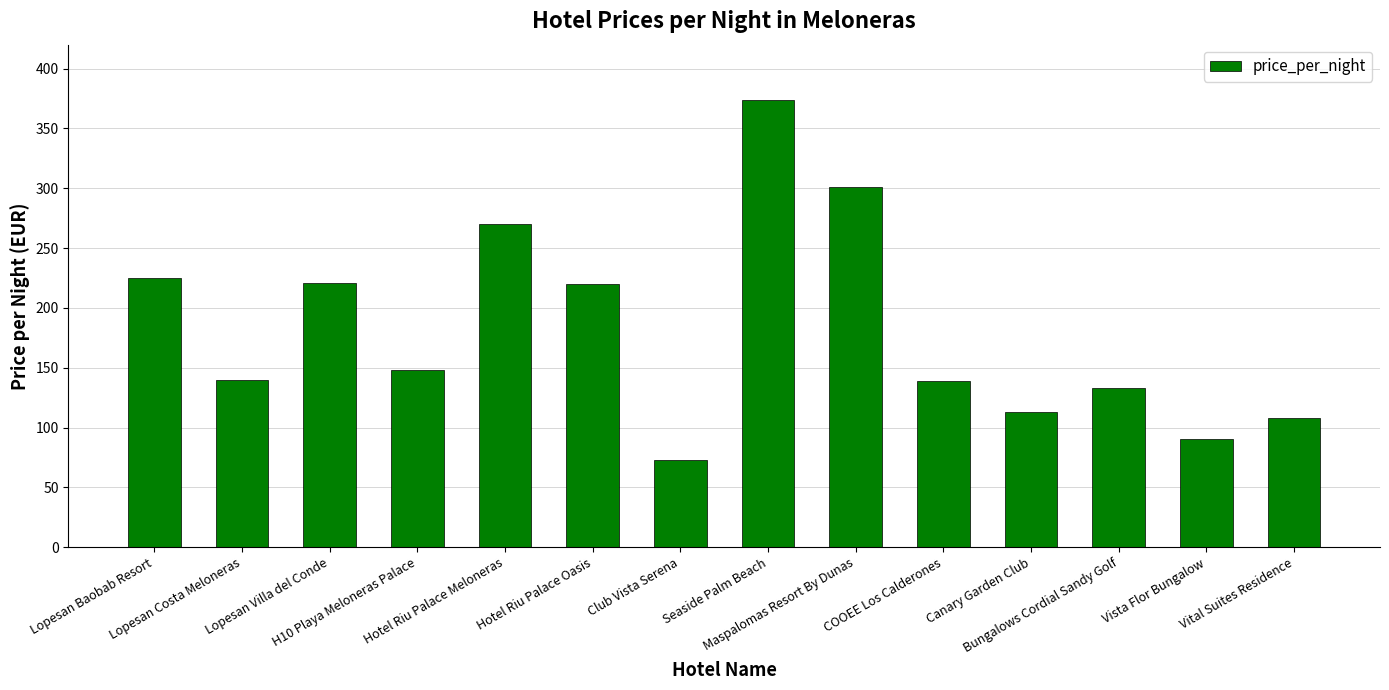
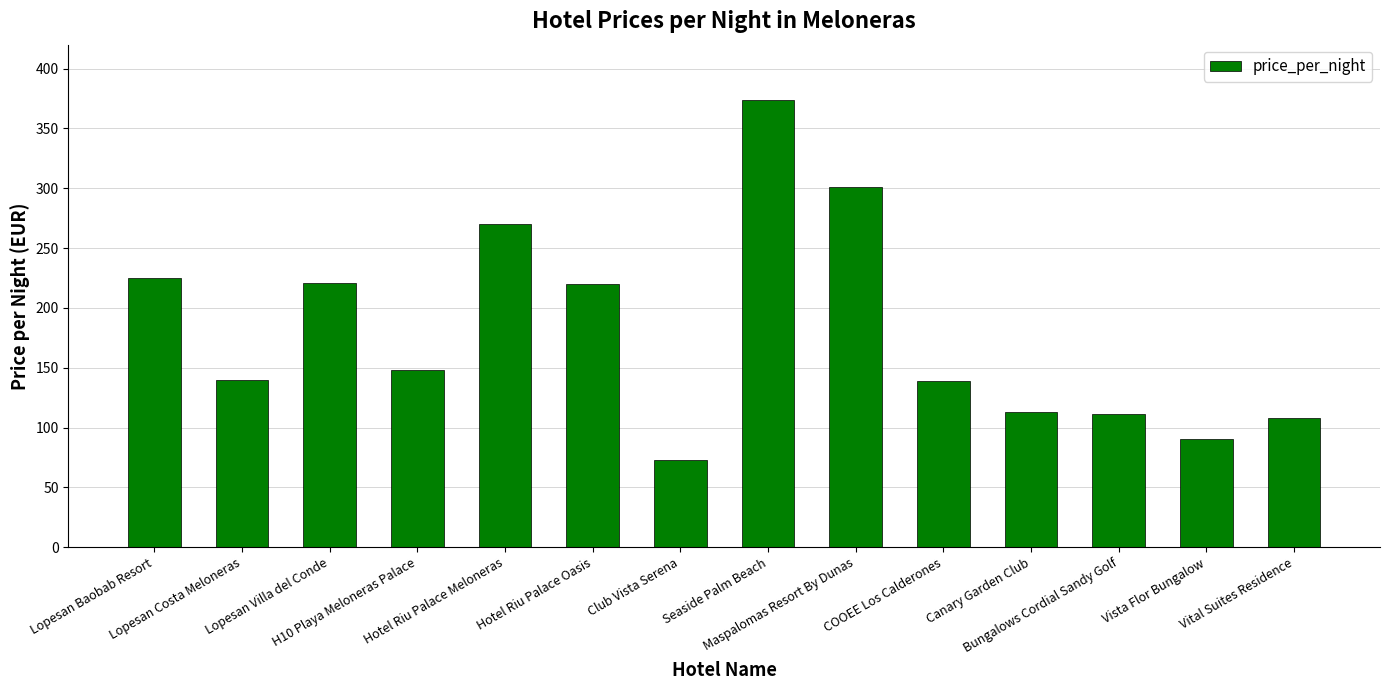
  {
    "Lopesan Baobab Resort": 225,
    "Lopesan Costa Meloneras": 140,
    "Lopesan Villa del Conde": 221,
    "H10 Playa Meloneras Palace": 148,
    "Hotel Riu Palace Meloneras": 270,
    "Hotel Riu Palace Oasis": 220,
    "Club Vista Serena": 73,
    "Seaside Palm Beach": 374,
    "Maspalomas Resort By Dunas": 301,
    "COOEE Los Calderones": 139,
    "Canary Garden Club": 113,
-   "Bungalows Cordial Sandy Golf": 133,
+   "Bungalows Cordial Sandy Golf": 111,
    "Vista Flor Bungalow": 90,
    "Vital Suites Residence": 108
  }
